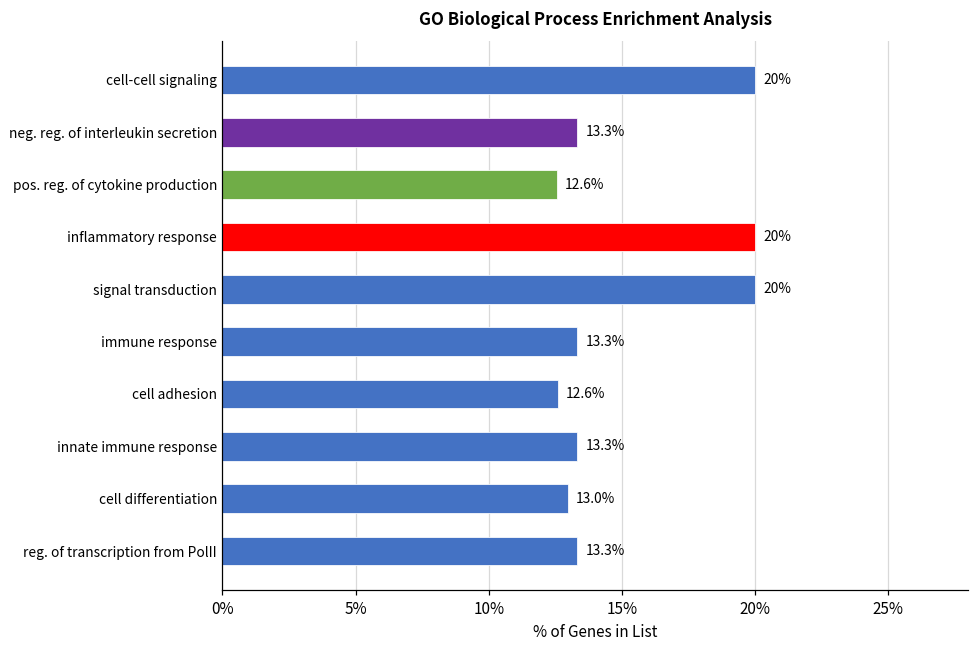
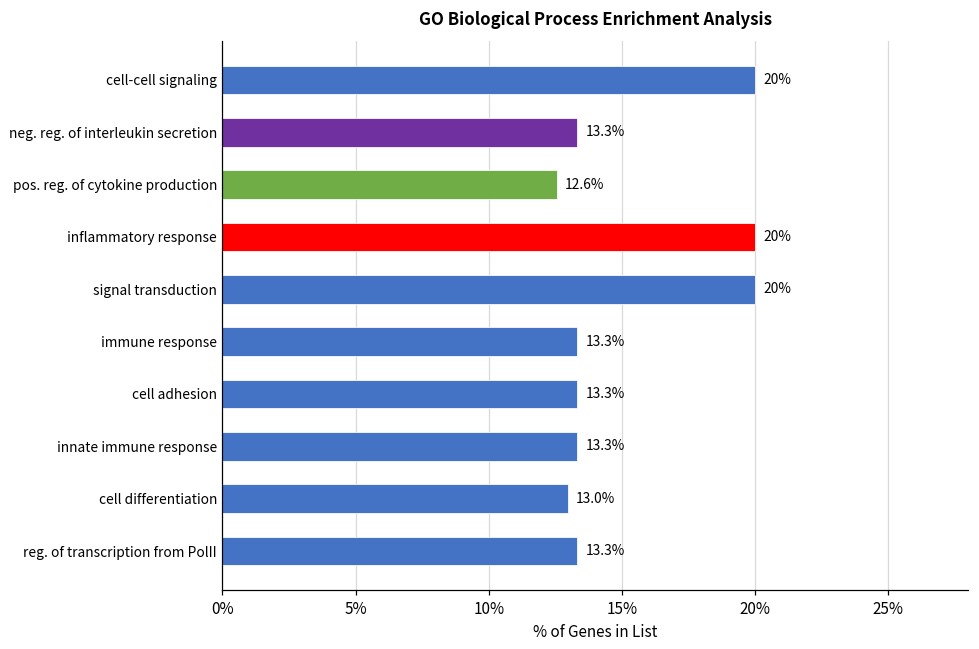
  {
    "cell-cell signaling": "20%",
    "neg. reg. of interleukin secretion": "13.3%",
    "pos. reg. of cytokine production": "12.6%",
    "inflammatory response": "20%",
    "signal transduction": "20%",
    "immune response": "13.3%",
-   "cell adhesion": "12.6%",
+   "cell adhesion": "13.3%",
    "innate immune response": "13.3%",
    "cell differentiation": "13.0%",
    "reg. of transcription from PolII": "13.3%"
  }
